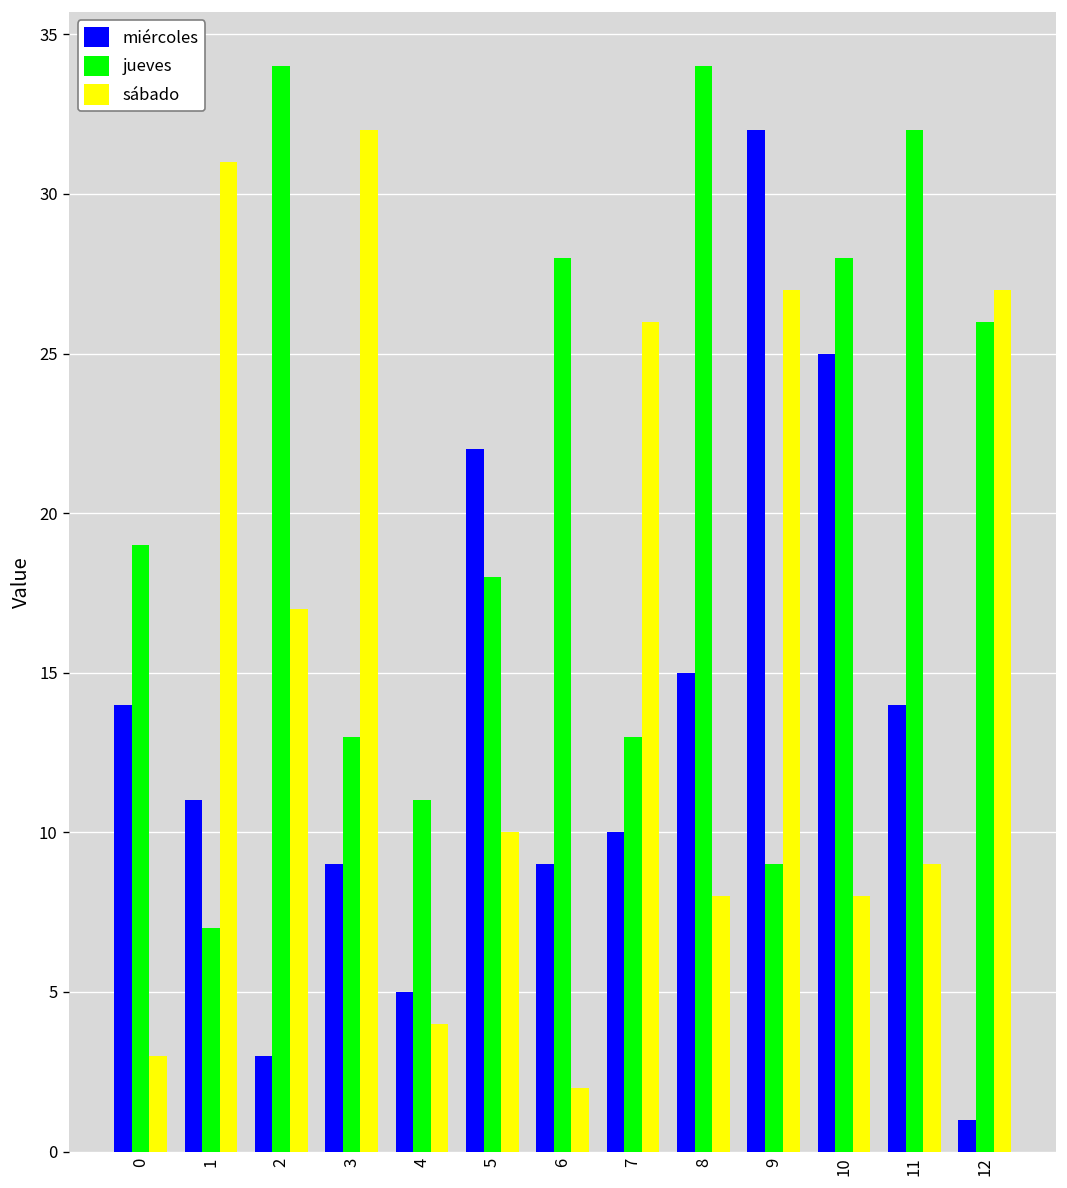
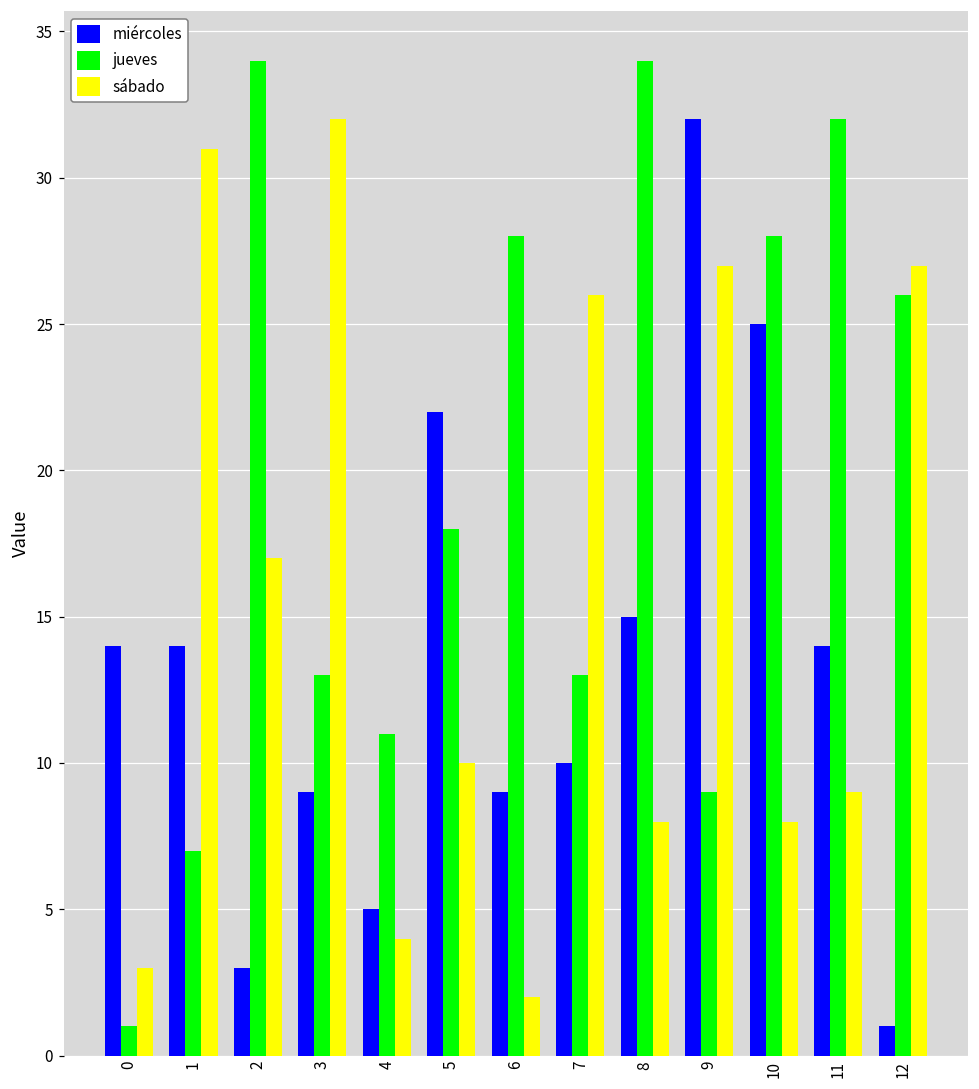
  {
    "miércoles": {
      "0": 14,
-     "1": 11,
+     "1": 14,
      "2": 3,
      "3": 9,
      "4": 5,
      "5": 22,
      "6": 9,
      "7": 10,
      "8": 15,
      "9": 32,
      "10": 25,
      "11": 14,
      "12": 1
    },
    "jueves": {
-     "0": 19,
+     "0": 1,
      "1": 7,
      "2": 34,
      "3": 13,
      "4": 11,
      "5": 18,
      "6": 28,
      "7": 13,
      "8": 34,
      "9": 9,
      "10": 28,
      "11": 32,
      "12": 26
    },
    "sábado": {
      "0": 3,
      "1": 31,
      "2": 17,
      "3": 32,
      "4": 4,
      "5": 10,
      "6": 2,
      "7": 26,
      "8": 8,
      "9": 27,
      "10": 8,
      "11": 9,
      "12": 27
    }
  }
